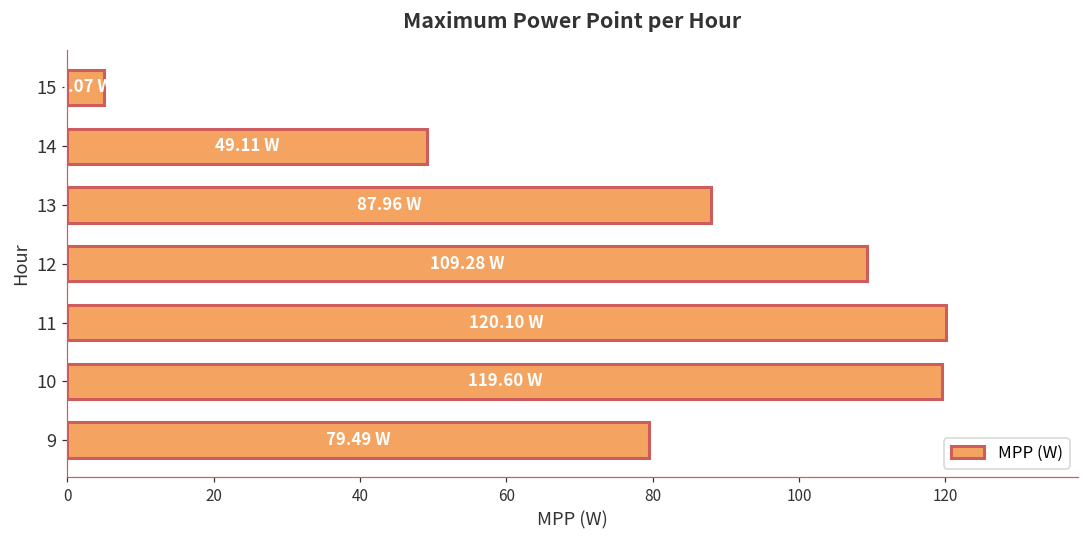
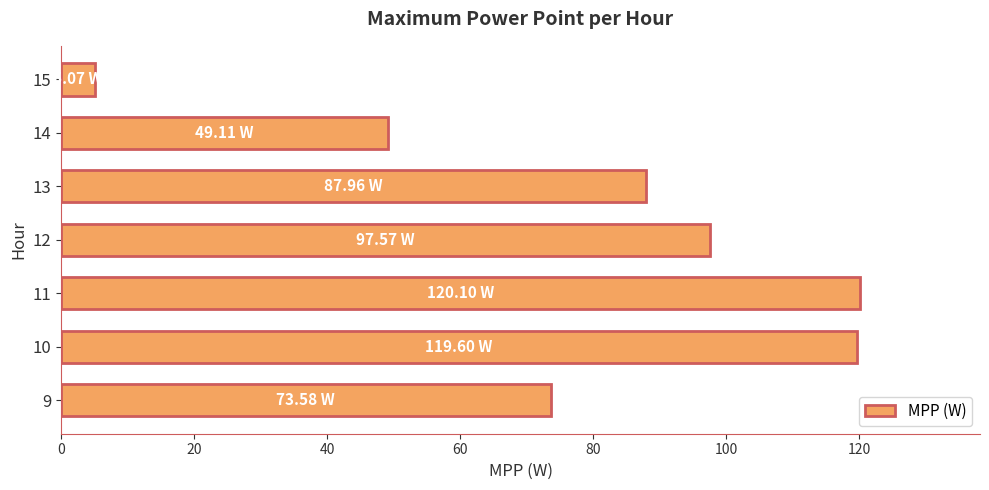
  {
    "15": 5.07,
    "14": 49.11,
    "13": 87.96,
-   "12": 109.28,
+   "12": 97.57,
    "11": 120.10,
    "10": 119.60,
-   "9": 79.49
+   "9": 73.58
  }
